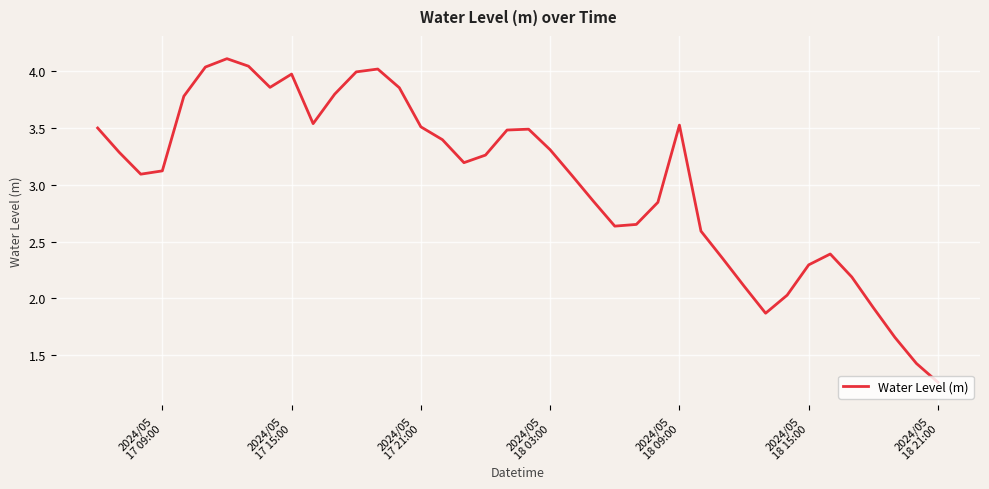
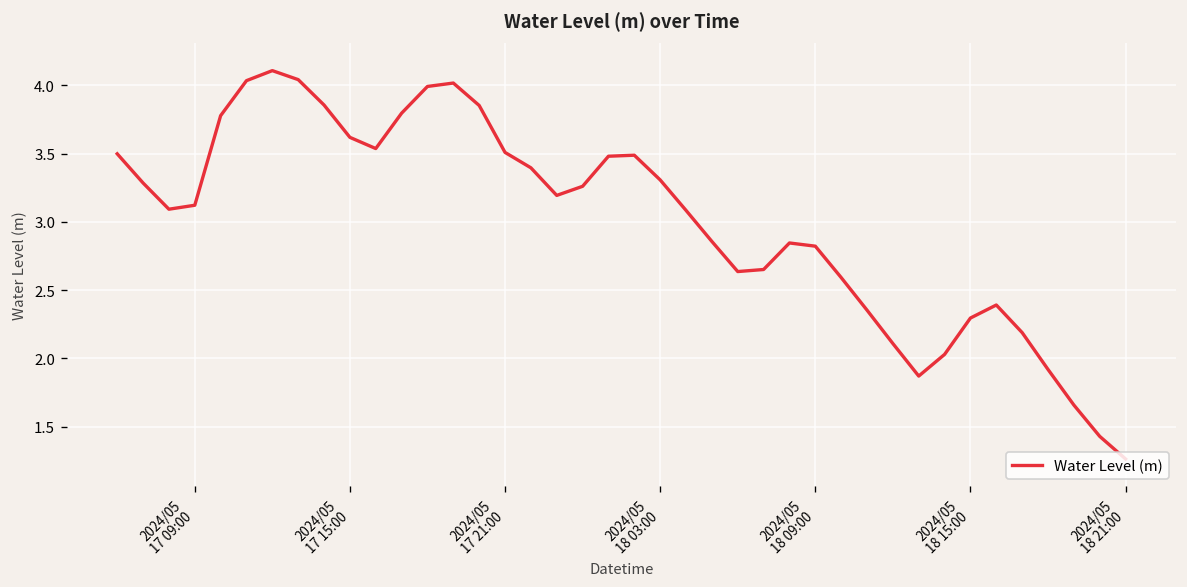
  {
    "2024/05 17 09:00": 3.12,
-   "2024/05 17 15:00": 3.97,
+   "2024/05 17 15:00": 3.62,
    "2024/05 17 21:00": 3.51,
    "2024/05 18 03:00": 3.31,
-   "2024/05 18 09:00": 3.52,
+   "2024/05 18 09:00": 2.82,
    "2024/05 18 15:00": 2.30
  }
